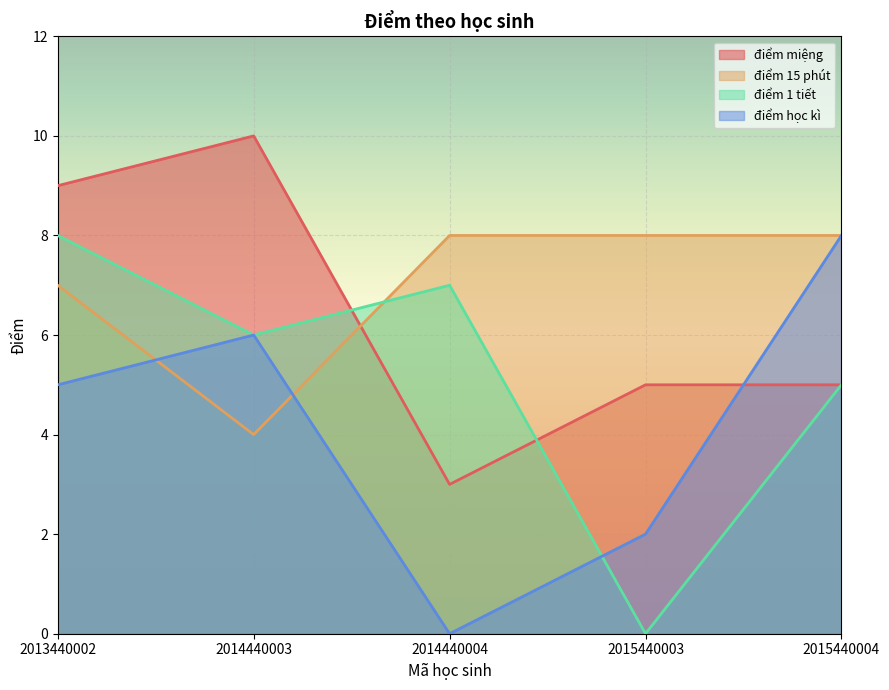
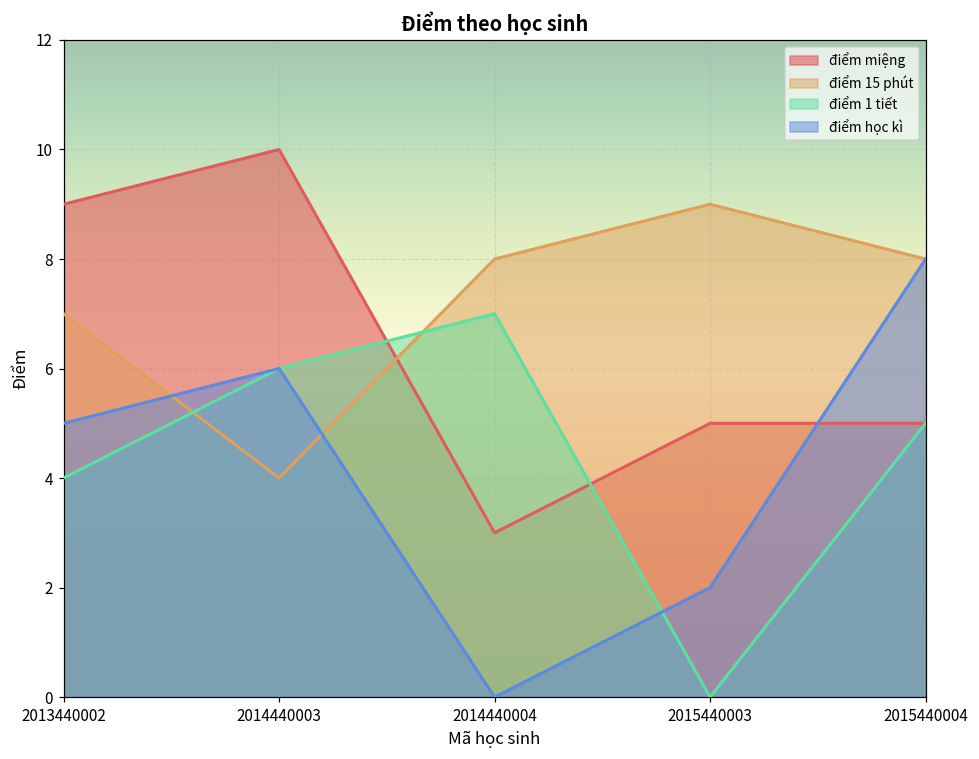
  {
    "điểm miệng": {
      "2013440002": 9,
      "2014440003": 10,
      "2014440004": 3,
      "2015440003": 5
    },
    "điểm 15 phút": {
      "2013440002": 7,
      "2014440003": 4,
      "2014440004": 8,
-     "2015440003": 8
+     "2015440003": 9
    },
    "điểm 1 tiết": {
-     "2013440002": 8,
+     "2013440002": 4,
      "2014440004": 7,
      "2015440003": 0
    },
    "điểm học kì": {
      "2013440002": 5,
      "2014440004": 0,
      "2015440003": 2
    }
  }
